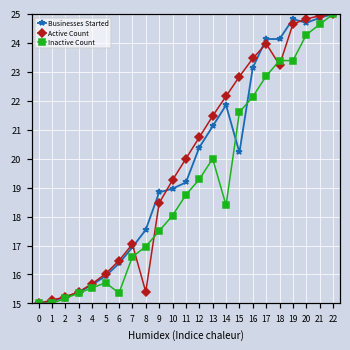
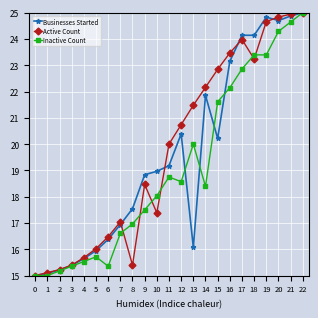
  {
    "Businesses Started": {
      "6": 16.4,
      "7": 16.9,
      "8": 17.5,
      "9": 18.8,
      "10": 19.0,
      "11": 19.2,
      "12": 20.4,
-     "13": 21.1,
+     "13": 16.1,
      "14": 21.9,
      "15": 20.2,
      "16": 23.1,
      "17": 24.1,
      "18": 24.1,
      "19": 24.8,
      "20": 24.7
    },
    "Active Count": {
      "6": 16.5,
      "7": 17.0,
      "8": 15.4,
      "9": 18.5,
-     "10": 19.3,
+     "10": 17.4,
      "11": 20.0,
      "12": 20.7,
      "13": 21.5,
      "14": 22.2,
      "15": 22.8,
      "16": 23.5,
      "17": 24.0,
      "18": 23.2,
      "19": 24.7,
      "20": 24.8
    },
    "Inactive Count": {
      "4": 15.5,
      "5": 15.7,
      "6": 15.4,
      "7": 16.6,
      "8": 17.0,
      "9": 17.5,
      "10": 18.0,
      "11": 18.8,
-     "12": 19.3,
+     "12": 18.6,
      "13": 20.0,
      "14": 18.4,
      "15": 21.6,
      "16": 22.1,
      "17": 22.9,
      "18": 23.4,
      "19": 23.4,
      "20": 24.3,
      "21": 24.6
    }
  }
